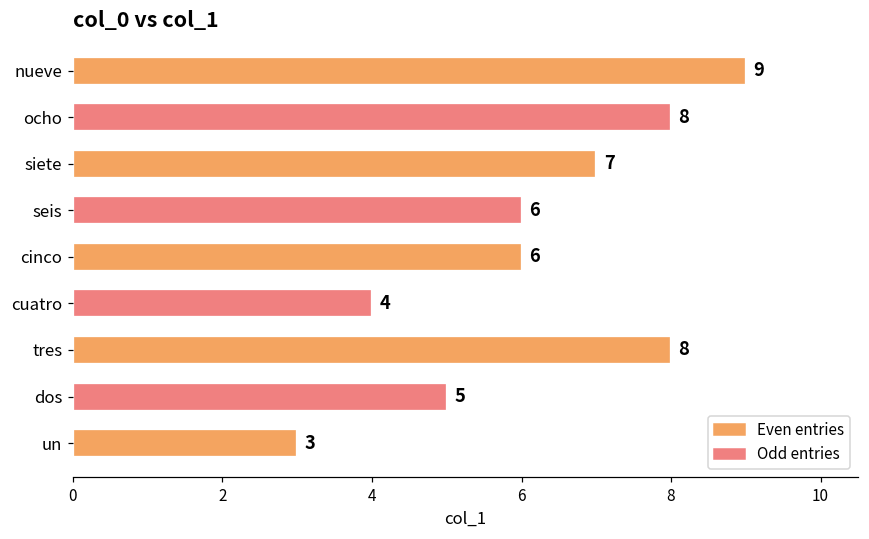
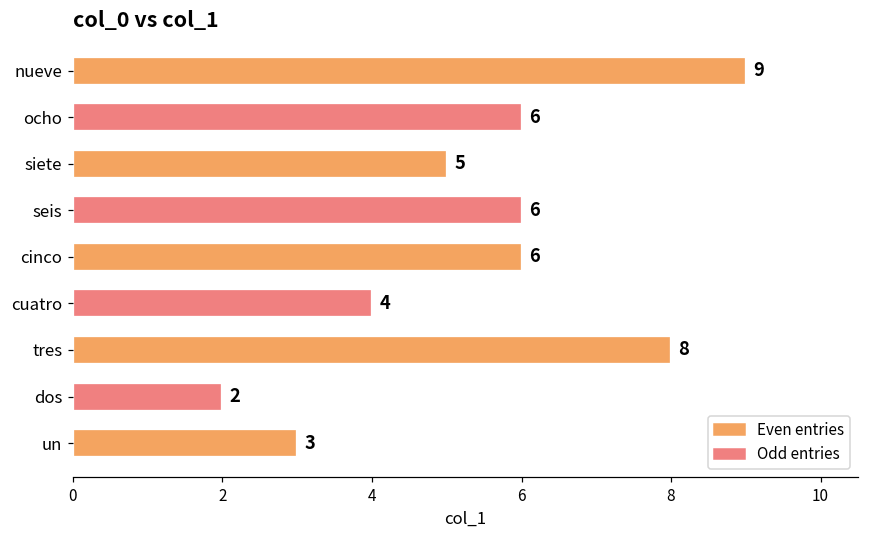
  {
    "nueve": 9,
-   "ocho": 8,
-   "siete": 7,
+   "ocho": 6,
+   "siete": 5,
    "seis": 6,
    "cinco": 6,
    "cuatro": 4,
    "tres": 8,
-   "dos": 5,
+   "dos": 2,
    "un": 3
  }
